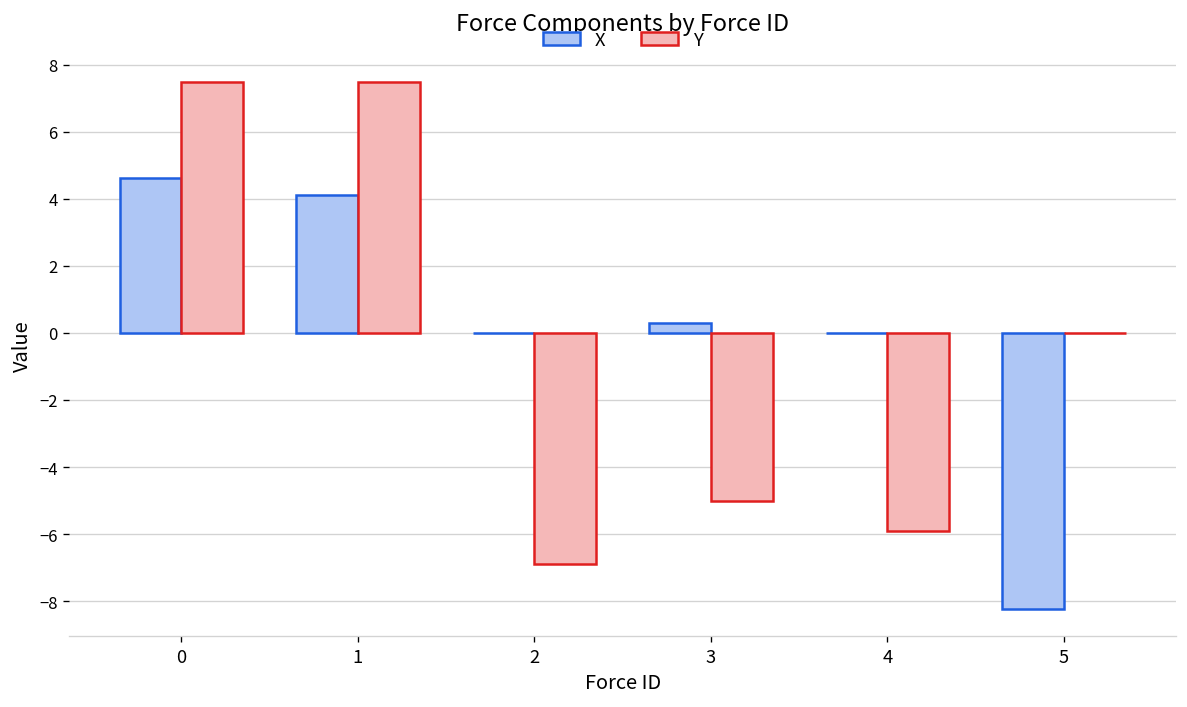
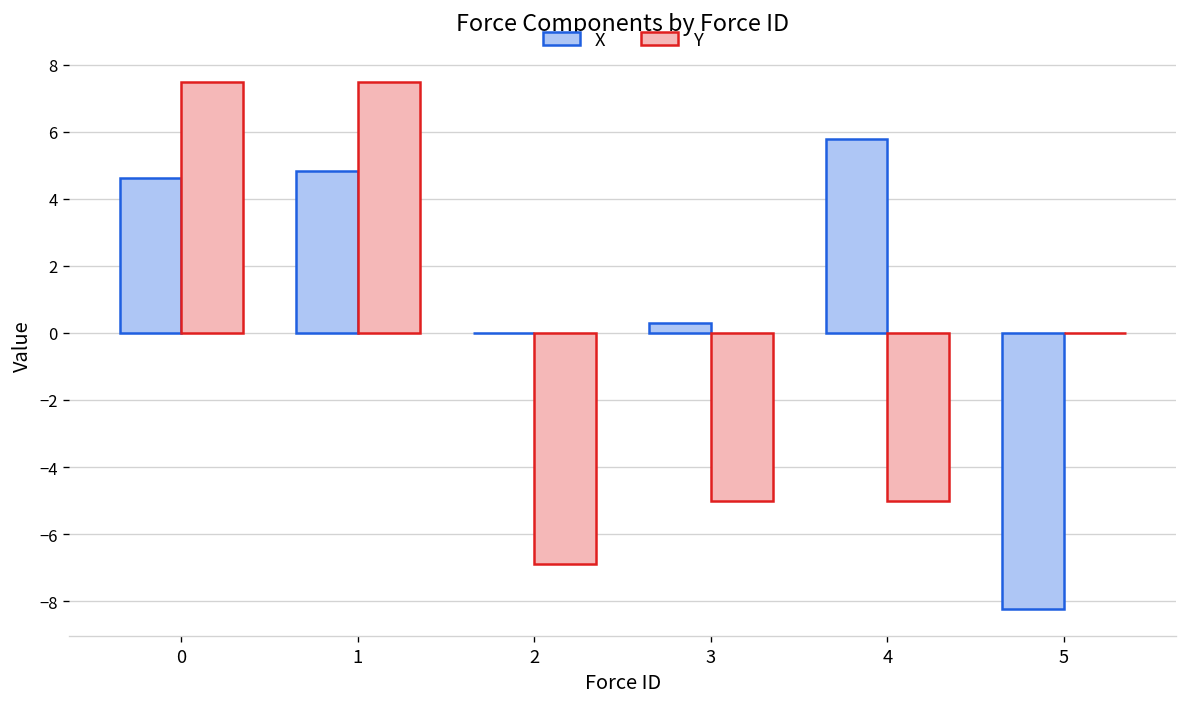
  {
    "X": {
      "0": 4.6,
-     "1": 4.1,
+     "1": 4.8,
      "2": 0.0,
      "3": 0.3,
-     "4": 0.0,
+     "4": 5.8,
      "5": -8.3
    },
    "Y": {
      "0": 7.5,
      "1": 7.5,
      "2": -6.9,
      "3": -5.0,
-     "4": -5.9,
+     "4": -5.0,
      "5": 0.0
    }
  }
